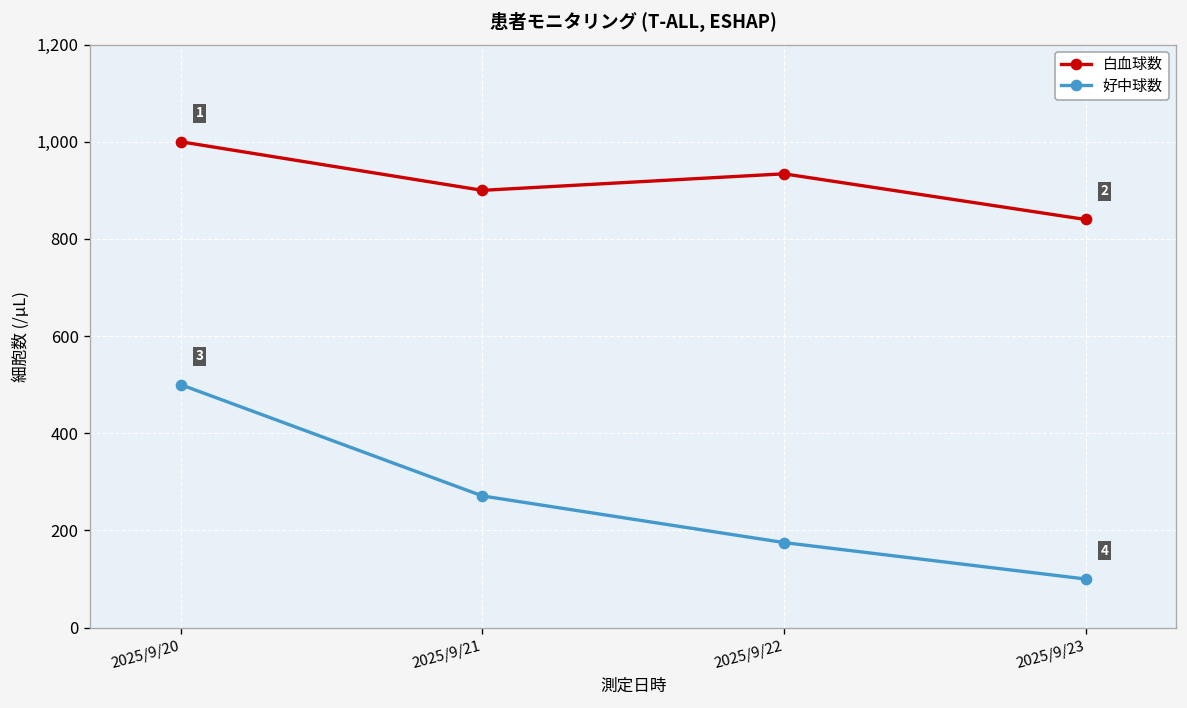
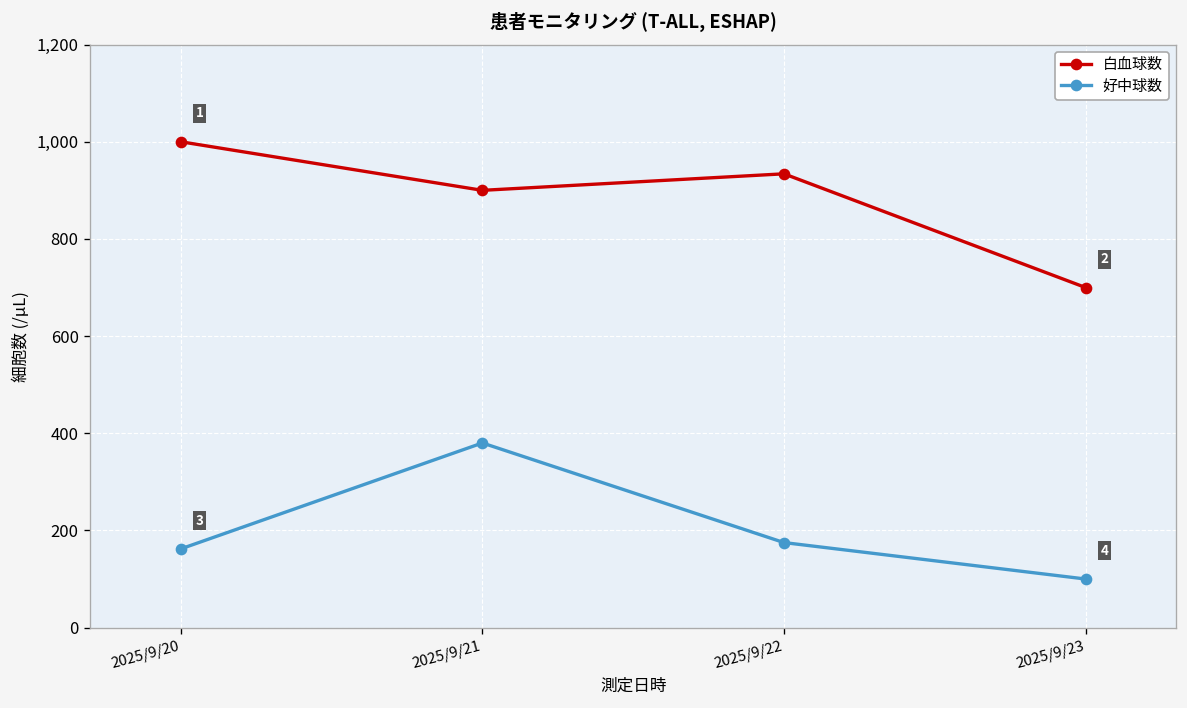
  {
    "白血球数": {
      "2025/9/21": 900,
      "2025/9/22": 930,
-     "2025/9/23": 840
+     "2025/9/23": 700
    },
    "好中球数": {
-     "2025/9/20": 500,
-     "2025/9/21": 270,
+     "2025/9/20": 160,
+     "2025/9/21": 380,
      "2025/9/22": 180
    }
  }
